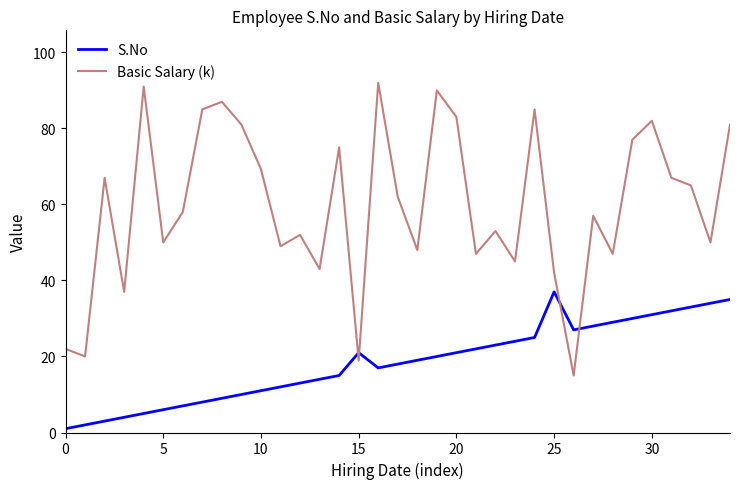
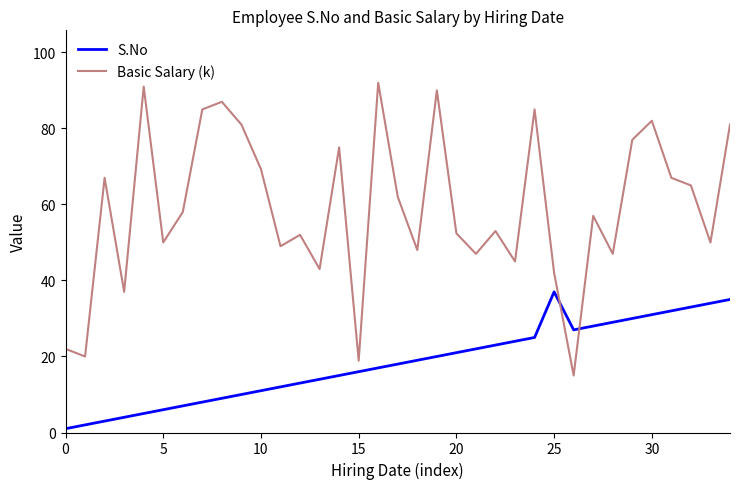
  {
    "S.No": {
      "0": 1,
      "5": 6,
      "10": 11,
-     "15": 21,
+     "15": 16,
      "20": 21,
      "25": 37,
      "30": 31
    },
    "Basic Salary (k)": {
      "0": 22,
      "5": 50,
      "10": 69,
      "15": 19,
-     "20": 83,
+     "20": 52,
      "25": 42,
      "30": 82
    }
  }
